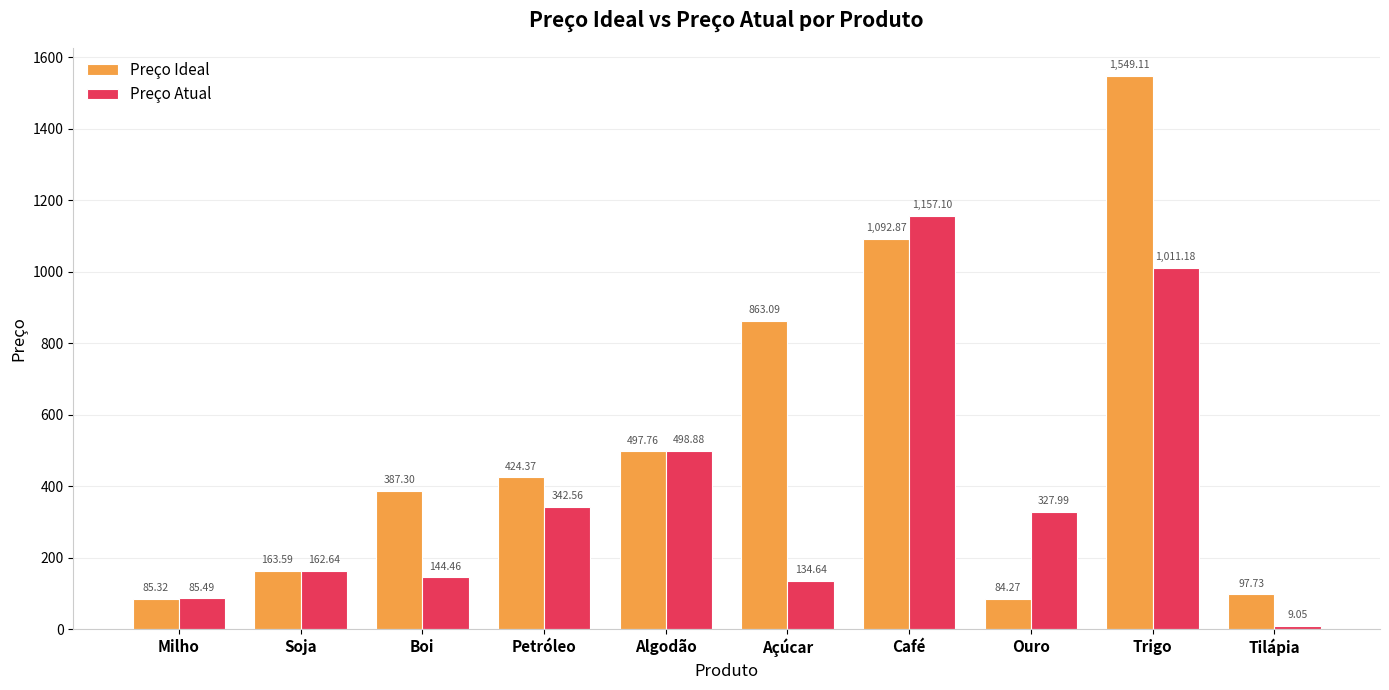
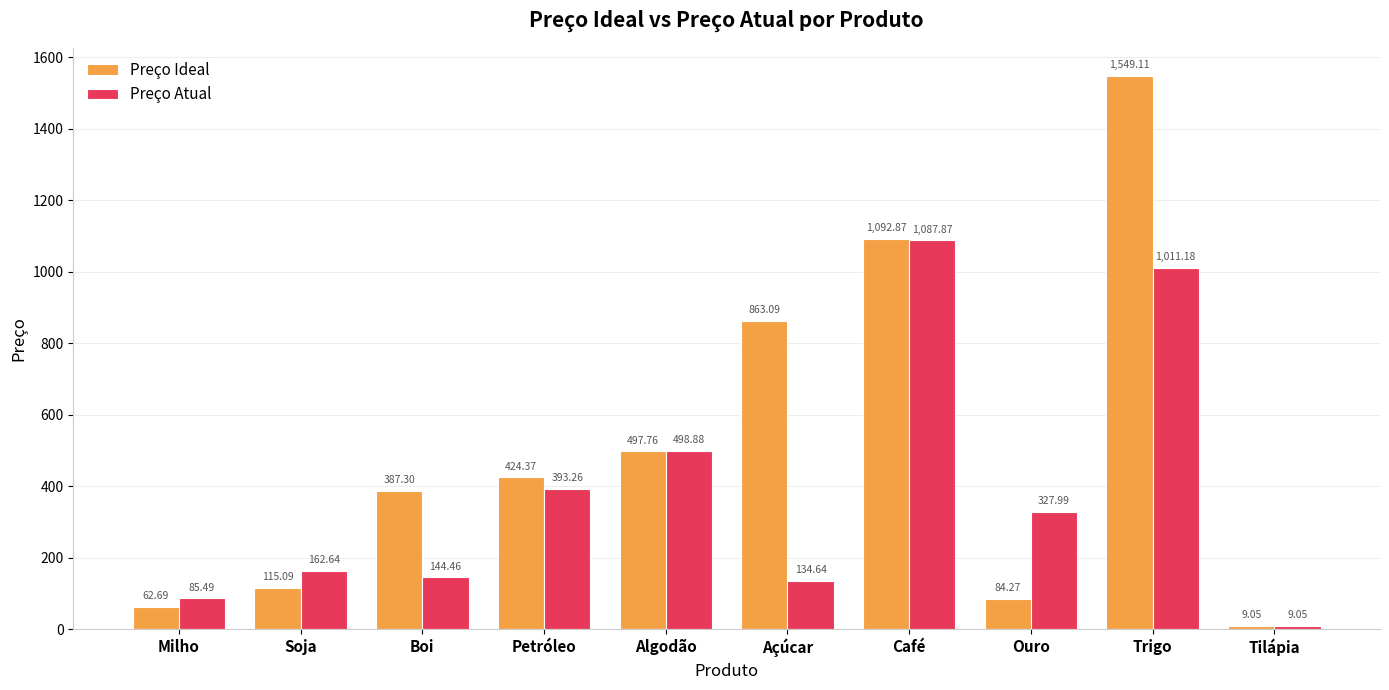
  {
    "Preço Ideal": {
-     "Milho": "85.32",
-     "Soja": "163.59",
+     "Milho": "62.69",
+     "Soja": "115.09",
      "Boi": "387.30",
      "Petróleo": "424.37",
      "Algodão": "497.76",
      "Açúcar": "863.09",
      "Café": "1,092.87",
      "Ouro": "84.27",
      "Trigo": "1,549.11",
-     "Tilápia": "97.73"
+     "Tilápia": "9.05"
    },
    "Preço Atual": {
      "Milho": "85.49",
      "Soja": "162.64",
      "Boi": "144.46",
-     "Petróleo": "342.56",
+     "Petróleo": "393.26",
      "Algodão": "498.88",
      "Açúcar": "134.64",
-     "Café": "1,157.10",
+     "Café": "1,087.87",
      "Ouro": "327.99",
      "Trigo": "1,011.18",
      "Tilápia": "9.05"
    }
  }
